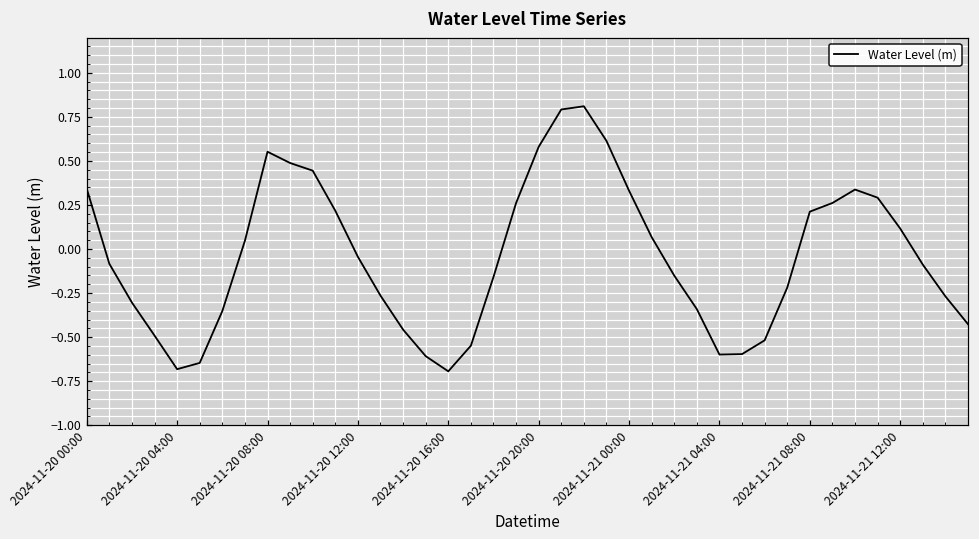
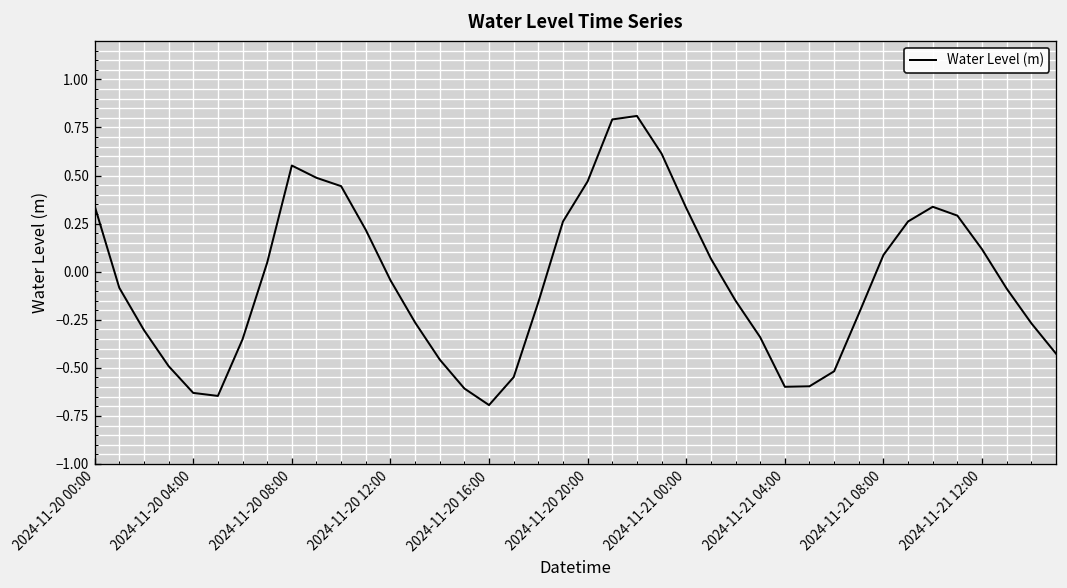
  {
    "2024-11-20 00:00": 0.34,
-   "2024-11-20 04:00": -0.68,
+   "2024-11-20 04:00": -0.63,
    "2024-11-20 08:00": 0.55,
    "2024-11-20 12:00": -0.04,
    "2024-11-20 16:00": -0.69,
-   "2024-11-20 20:00": 0.58,
+   "2024-11-20 20:00": 0.47,
    "2024-11-21 00:00": 0.33,
    "2024-11-21 04:00": -0.60,
-   "2024-11-21 08:00": 0.21,
+   "2024-11-21 08:00": 0.09,
    "2024-11-21 12:00": 0.12
  }
